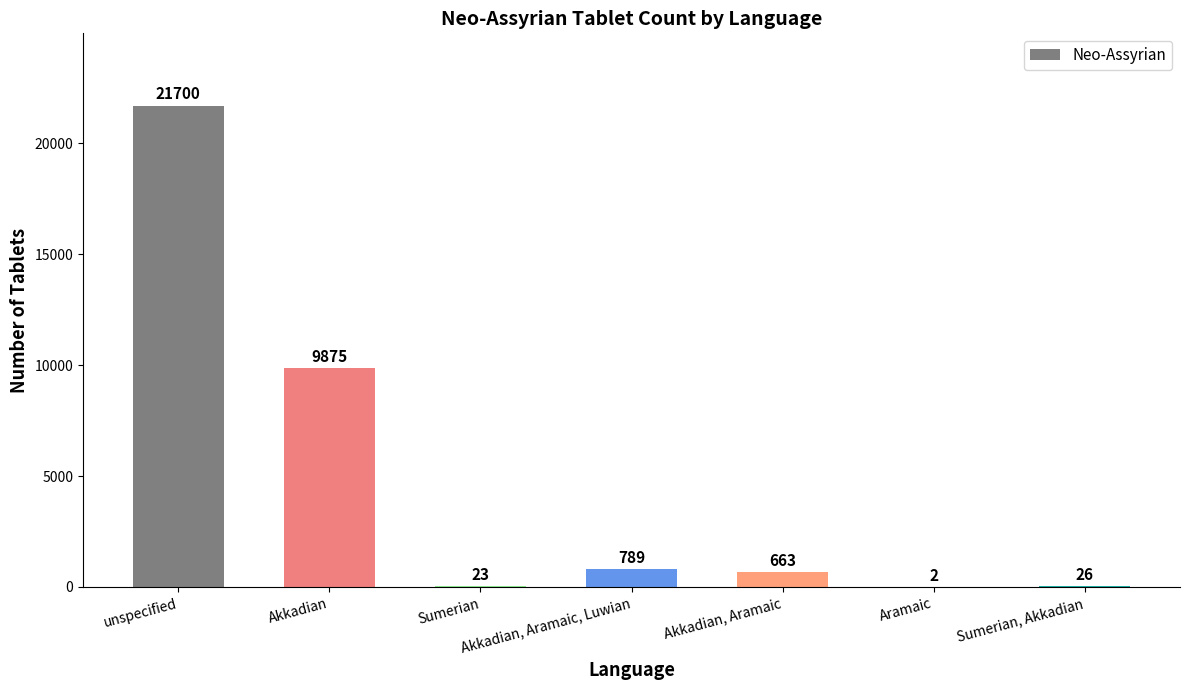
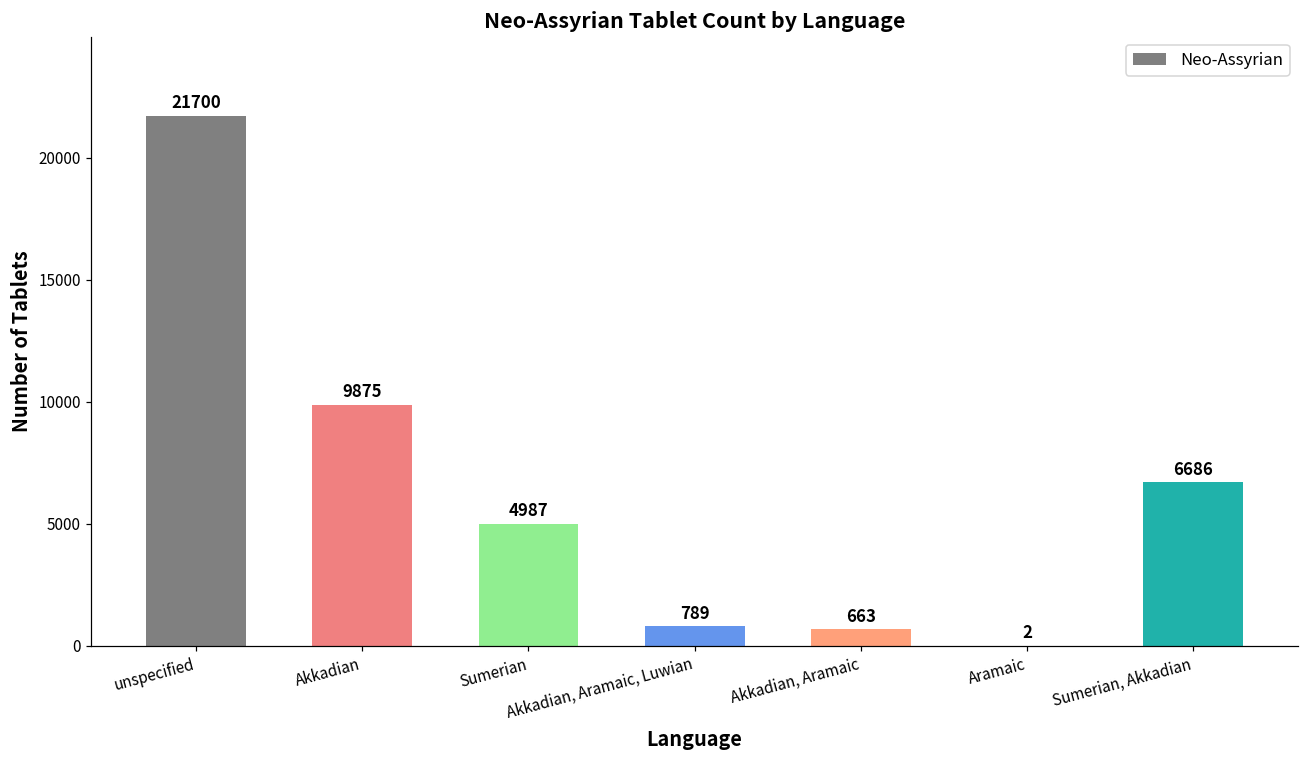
  {
    "unspecified": 21700,
    "Akkadian": 9875,
-   "Sumerian": 23,
+   "Sumerian": 4987,
    "Akkadian, Aramaic, Luwian": 789,
    "Akkadian, Aramaic": 663,
    "Aramaic": 2,
-   "Sumerian, Akkadian": 26
+   "Sumerian, Akkadian": 6686
  }
